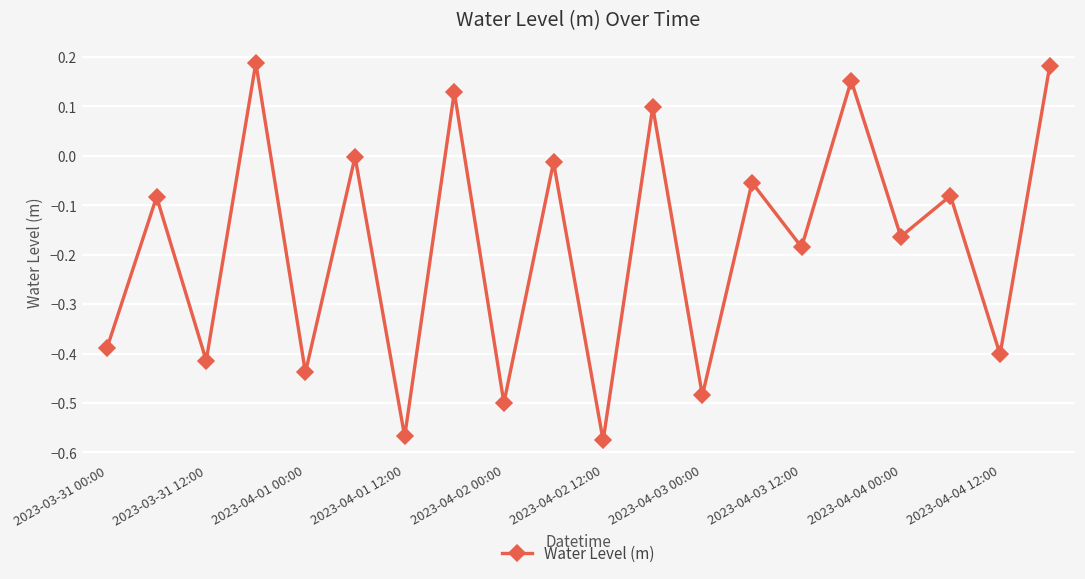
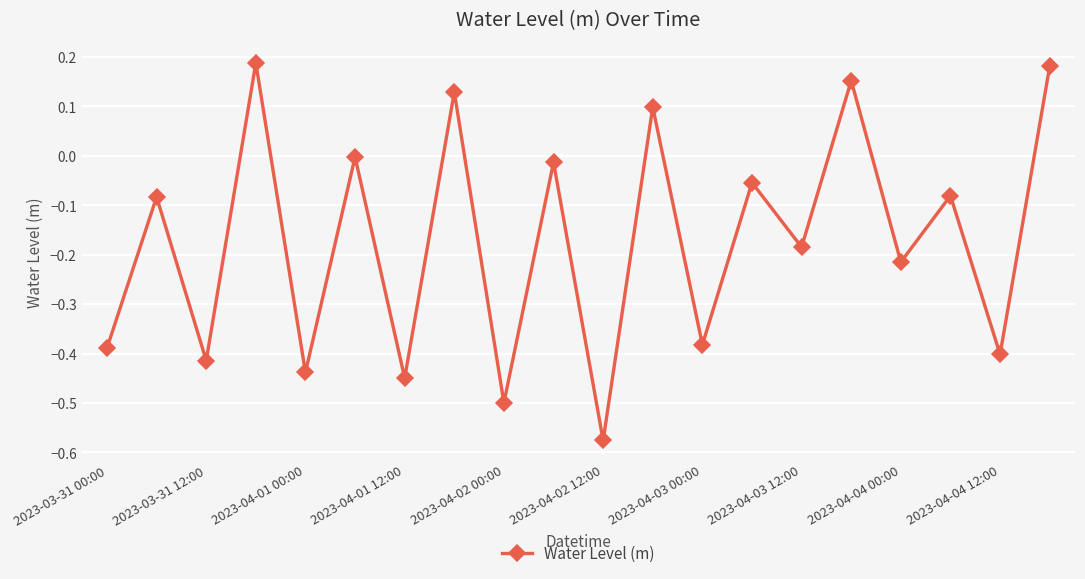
  {
    "2023-03-31 00:00": -0.39,
    "2023-03-31 12:00": -0.41,
    "2023-04-01 00:00": -0.44,
-   "2023-04-01 12:00": -0.57,
+   "2023-04-01 12:00": -0.45,
    "2023-04-02 00:00": -0.50,
    "2023-04-02 12:00": -0.58,
-   "2023-04-03 00:00": -0.48,
+   "2023-04-03 00:00": -0.38,
    "2023-04-03 12:00": -0.18,
-   "2023-04-04 00:00": -0.16,
+   "2023-04-04 00:00": -0.21,
    "2023-04-04 12:00": -0.40
  }
